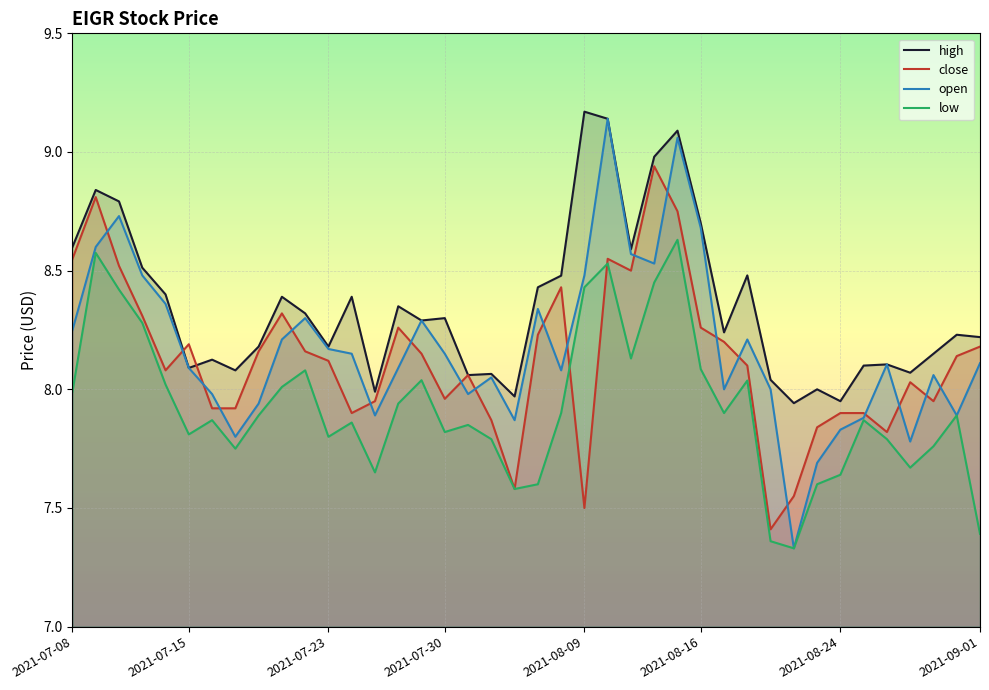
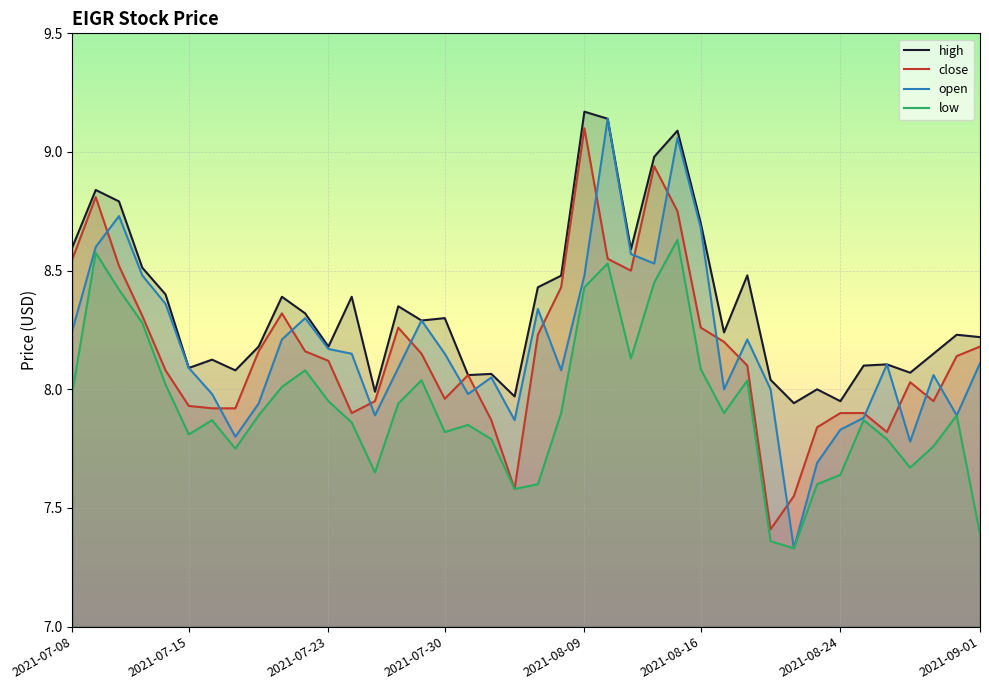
  {
    "high": {
      "2021-07-08": 8.60,
      "2021-07-30": 8.30,
      "2021-08-09": 9.17,
      "2021-08-16": 8.70,
      "2021-08-24": 7.95,
      "2021-09-01": 8.22
    },
    "close": {
      "2021-07-08": 8.55,
-     "2021-07-15": 8.19,
+     "2021-07-15": 7.93,
      "2021-07-23": 8.12,
      "2021-07-30": 7.96,
-     "2021-08-09": 7.5,
+     "2021-08-09": 9.1,
      "2021-08-16": 8.26,
      "2021-08-24": 7.90,
      "2021-09-01": 8.18
    },
    "open": {
      "2021-07-08": 8.25,
      "2021-07-30": 8.15,
      "2021-08-09": 8.48,
      "2021-08-16": 8.68,
      "2021-08-24": 7.83,
      "2021-09-01": 8.11
    },
    "low": {
      "2021-07-08": 7.99,
      "2021-07-15": 7.81,
-     "2021-07-23": 7.80,
+     "2021-07-23": 7.95,
      "2021-07-30": 7.82,
      "2021-08-09": 8.43,
      "2021-08-16": 8.09,
      "2021-08-24": 7.64,
      "2021-09-01": 7.39
    }
  }
